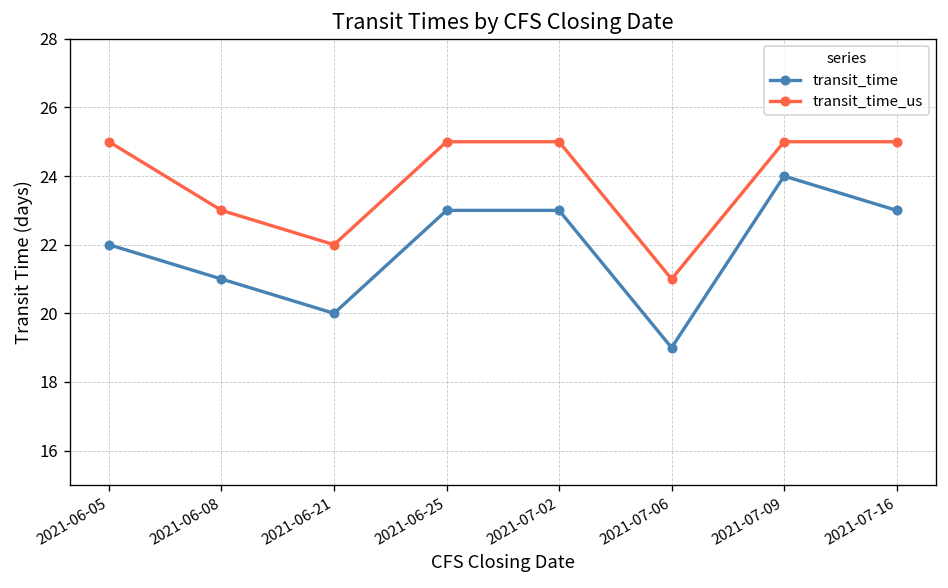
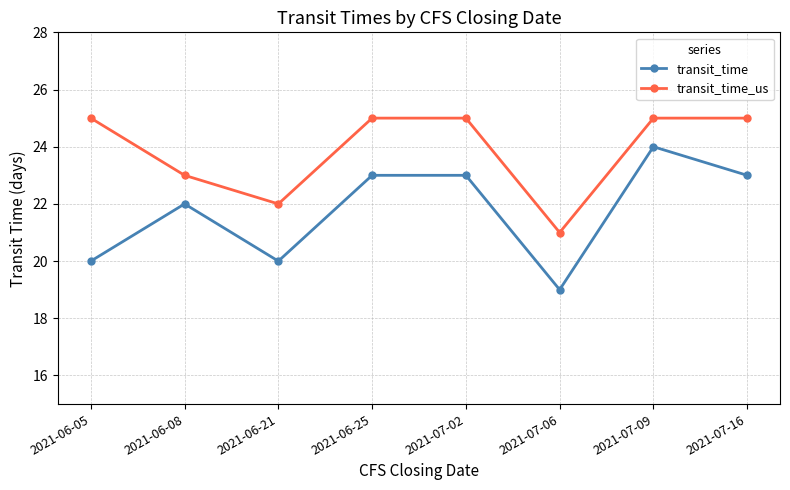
  {
    "transit_time": {
-     "2021-06-05": 22,
-     "2021-06-08": 21,
+     "2021-06-05": 20,
+     "2021-06-08": 22,
      "2021-06-21": 20,
      "2021-06-25": 23,
      "2021-07-02": 23,
      "2021-07-06": 19,
      "2021-07-09": 24,
      "2021-07-16": 23
    },
    "transit_time_us": {
      "2021-06-05": 25,
      "2021-06-08": 23,
      "2021-06-21": 22,
      "2021-06-25": 25,
      "2021-07-02": 25,
      "2021-07-06": 21,
      "2021-07-09": 25,
      "2021-07-16": 25
    }
  }
